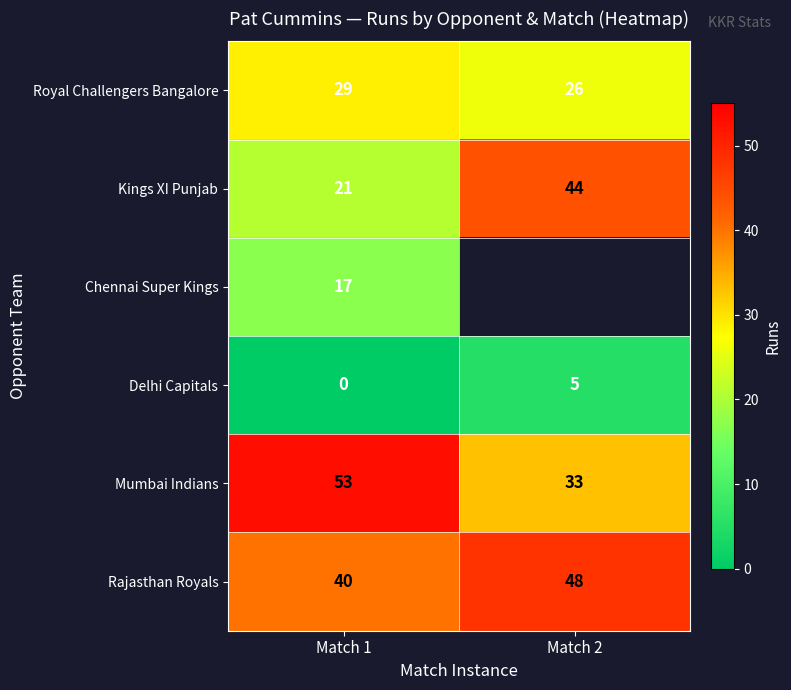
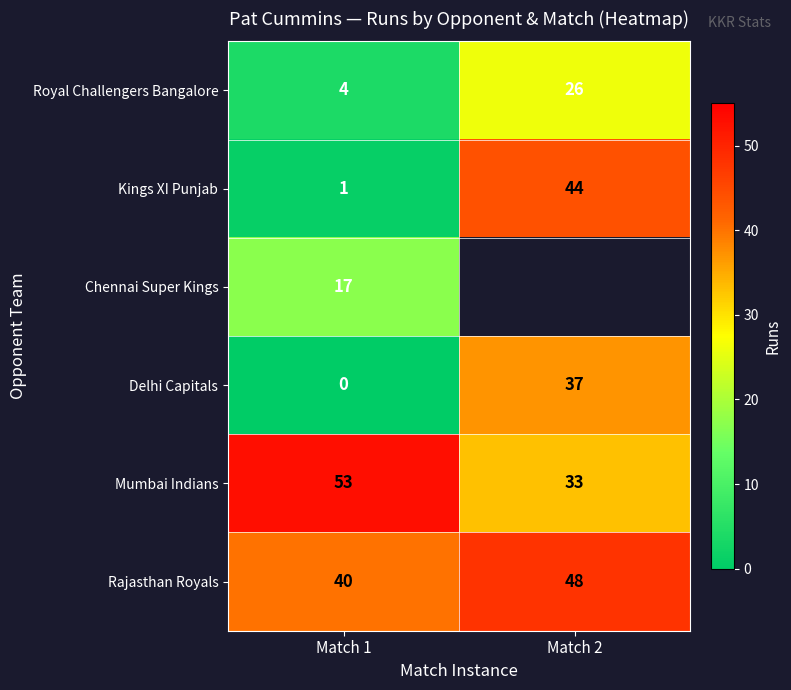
  {
    "Royal Challengers Bangalore": {
-     "Match 1": 29,
+     "Match 1": 4,
      "Match 2": 26
    },
    "Kings XI Punjab": {
-     "Match 1": 21,
+     "Match 1": 1,
      "Match 2": 44
    },
    "Chennai Super Kings": {
      "Match 1": 17
    },
    "Delhi Capitals": {
      "Match 1": 0,
-     "Match 2": 5
+     "Match 2": 37
    },
    "Mumbai Indians": {
      "Match 1": 53,
      "Match 2": 33
    },
    "Rajasthan Royals": {
      "Match 1": 40,
      "Match 2": 48
    }
  }
